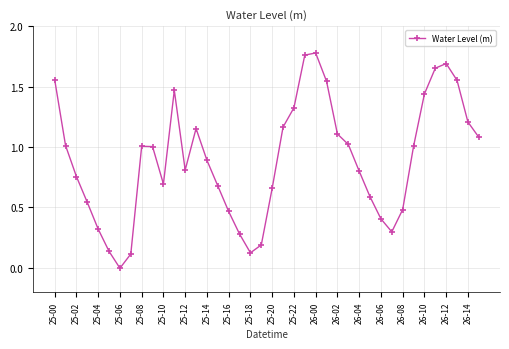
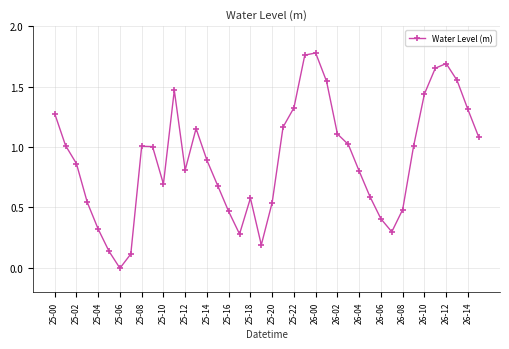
  {
-   "25-00": 1.56,
-   "25-02": 0.76,
+   "25-00": 1.28,
+   "25-02": 0.86,
    "25-04": 0.32,
    "25-06": 0.00,
    "25-08": 1.01,
    "25-10": 0.69,
    "25-12": 0.81,
    "25-14": 0.89,
    "25-16": 0.47,
-   "25-18": 0.12,
-   "25-20": 0.66,
+   "25-18": 0.58,
+   "25-20": 0.54,
    "25-22": 1.32,
    "26-00": 1.78,
    "26-02": 1.11,
    "26-04": 0.80,
    "26-06": 0.41,
    "26-08": 0.48,
    "26-10": 1.44,
    "26-12": 1.69,
-   "26-14": 1.21
+   "26-14": 1.31
  }
